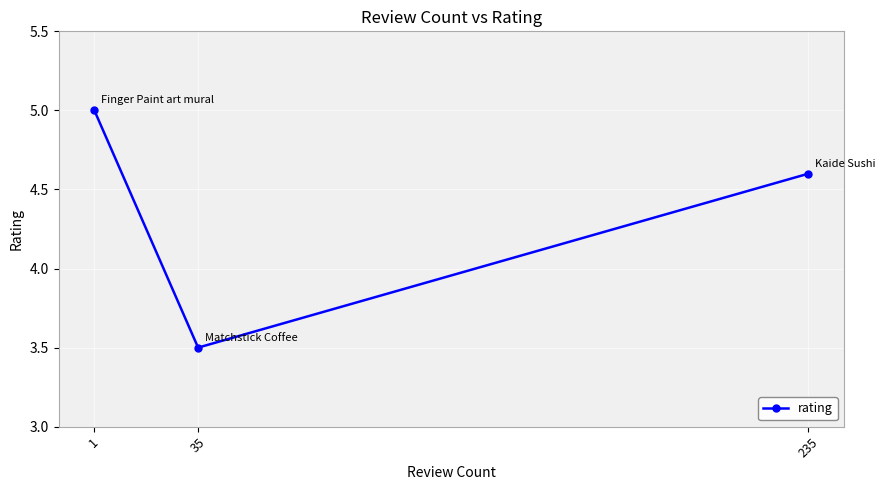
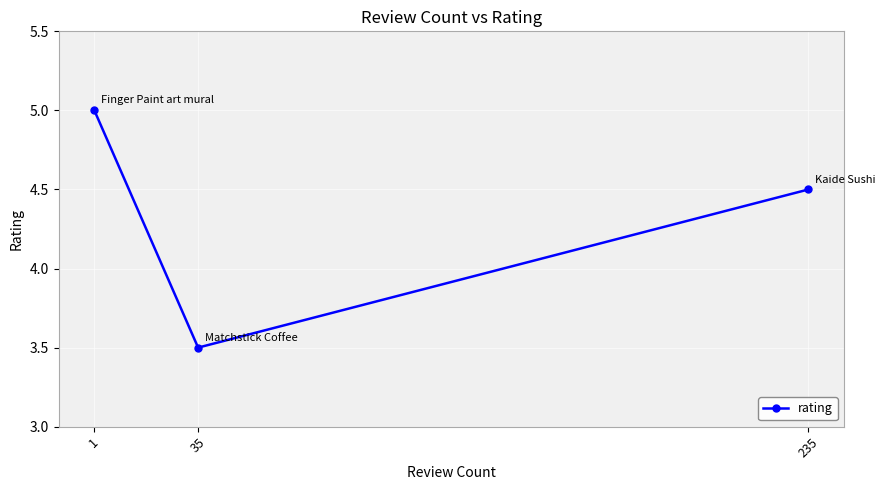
  {
    "1": 5.0,
    "35": 3.5,
-   "235": 4.6
+   "235": 4.5
  }
